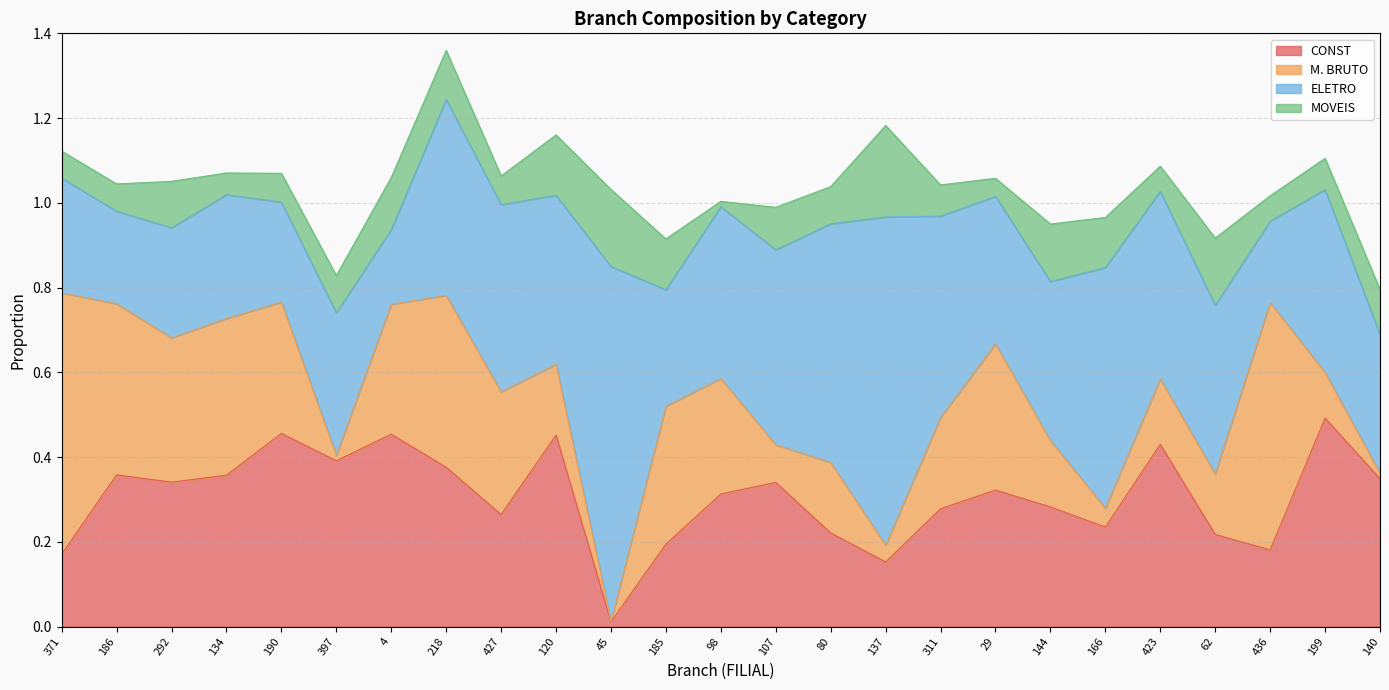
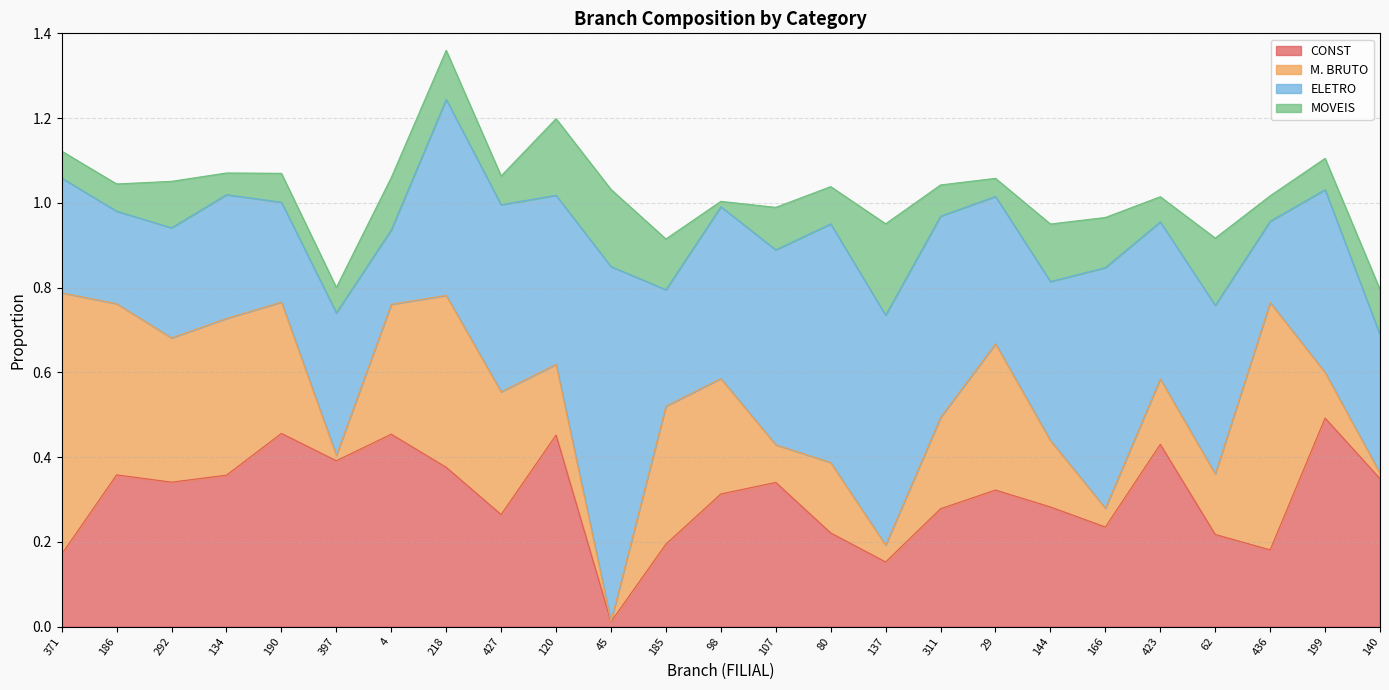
  {
    "CONST": {
      "371": 0.17,
      "186": 0.36,
      "292": 0.34,
      "134": 0.36,
      "190": 0.46,
      "397": 0.39,
      "4": 0.45,
      "218": 0.38,
      "427": 0.26,
      "120": 0.45,
      "185": 0.19,
      "98": 0.31,
      "107": 0.34,
      "80": 0.22,
      "137": 0.15,
      "311": 0.28,
      "29": 0.32,
      "144": 0.28,
      "166": 0.24,
      "423": 0.43,
      "62": 0.22,
      "436": 0.18,
      "199": 0.49,
      "140": 0.35
    },
    "M. BRUTO": {
      "371": 0.62,
      "186": 0.40,
      "292": 0.34,
      "134": 0.37,
      "190": 0.31,
      "397": 0.01,
      "4": 0.31,
      "218": 0.41,
      "427": 0.29,
      "120": 0.17,
      "185": 0.33,
      "98": 0.27,
      "107": 0.09,
      "80": 0.17,
      "137": 0.04,
      "311": 0.22,
      "29": 0.35,
      "144": 0.16,
      "166": 0.04,
      "423": 0.15,
      "62": 0.14,
      "436": 0.58,
      "199": 0.11,
      "140": 0.01
    },
    "ELETRO": {
      "371": 0.27,
      "186": 0.22,
      "292": 0.26,
      "134": 0.29,
      "190": 0.24,
      "397": 0.34,
      "4": 0.18,
      "218": 0.46,
      "427": 0.44,
      "120": 0.40,
      "45": 0.84,
      "185": 0.27,
      "98": 0.41,
      "107": 0.46,
      "80": 0.56,
-     "137": 0.77,
+     "137": 0.54,
      "311": 0.47,
      "29": 0.35,
      "144": 0.38,
      "166": 0.57,
-     "423": 0.44,
+     "423": 0.37,
      "62": 0.40,
      "436": 0.19,
      "199": 0.43,
      "140": 0.33
    },
    "MOVEIS": {
      "371": 0.06,
      "186": 0.06,
      "292": 0.11,
      "134": 0.05,
      "190": 0.07,
-     "397": 0.09,
+     "397": 0.06,
      "4": 0.12,
      "218": 0.12,
      "427": 0.07,
-     "120": 0.14,
+     "120": 0.18,
      "45": 0.18,
      "185": 0.12,
      "98": 0.01,
      "107": 0.10,
      "80": 0.09,
      "137": 0.22,
      "311": 0.07,
      "29": 0.04,
      "144": 0.14,
      "166": 0.12,
      "423": 0.06,
      "62": 0.16,
      "436": 0.06,
      "199": 0.07,
      "140": 0.11
    }
  }
